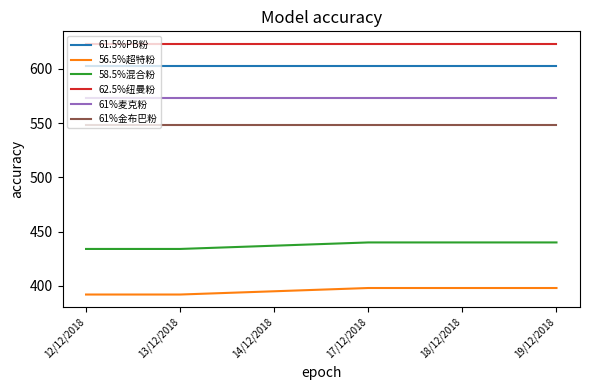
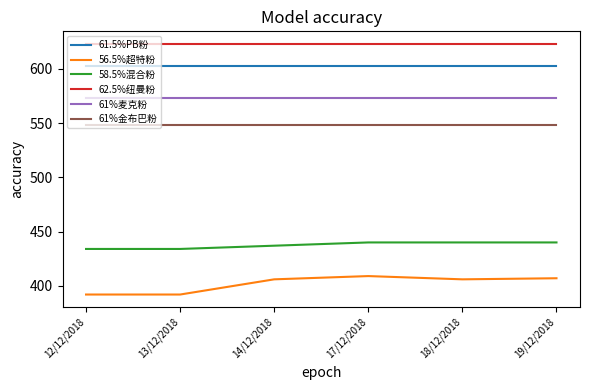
  {
    "61.5%PB粉": {
      "13/12/2018": 603,
      "14/12/2018": 603,
      "17/12/2018": 603,
      "18/12/2018": 603,
      "19/12/2018": 603
    },
    "56.5%超特粉": {
      "12/12/2018": 392,
      "13/12/2018": 392,
-     "14/12/2018": 395,
-     "17/12/2018": 398,
-     "18/12/2018": 398,
-     "19/12/2018": 398
+     "14/12/2018": 406,
+     "17/12/2018": 409,
+     "18/12/2018": 406,
+     "19/12/2018": 407
    },
    "58.5%混合粉": {
      "12/12/2018": 434,
      "13/12/2018": 434,
      "14/12/2018": 437,
      "17/12/2018": 440,
      "18/12/2018": 440,
      "19/12/2018": 440
    },
    "62.5%纽曼粉": {
      "13/12/2018": 623,
      "14/12/2018": 623,
      "17/12/2018": 623,
      "18/12/2018": 623,
      "19/12/2018": 623
    },
    "61%麦克粉": {
      "13/12/2018": 573,
      "14/12/2018": 573,
      "17/12/2018": 573,
      "18/12/2018": 573,
      "19/12/2018": 573
    },
    "61%金布巴粉": {
      "13/12/2018": 548,
      "14/12/2018": 548,
      "17/12/2018": 548,
      "18/12/2018": 548,
      "19/12/2018": 548
    }
  }
